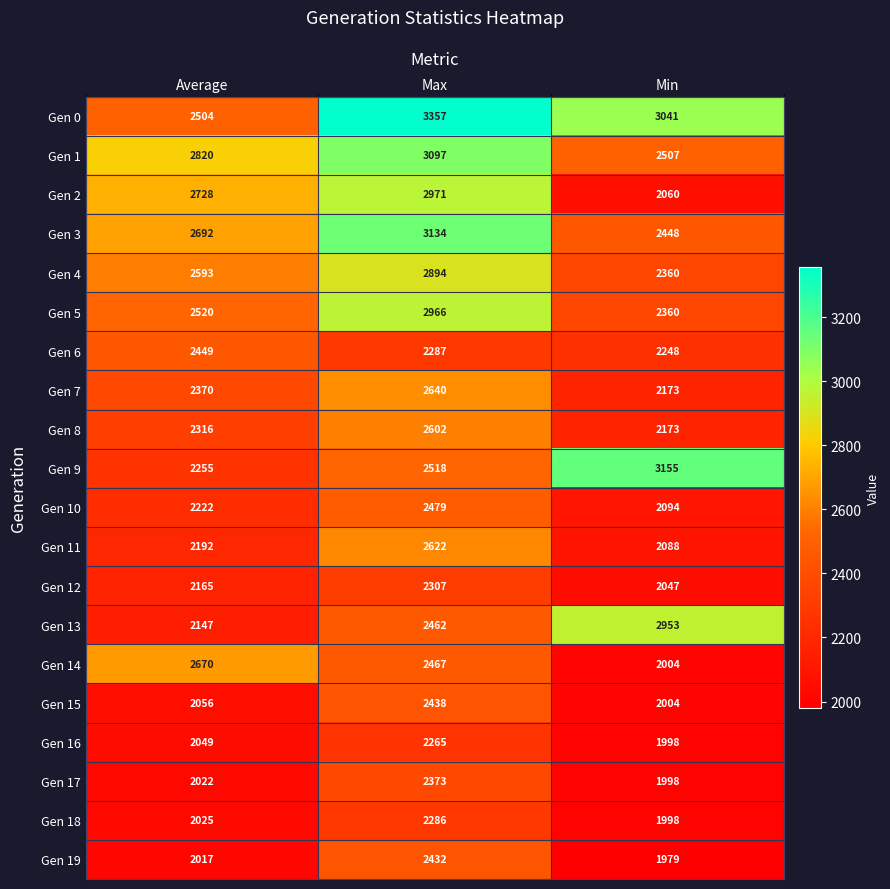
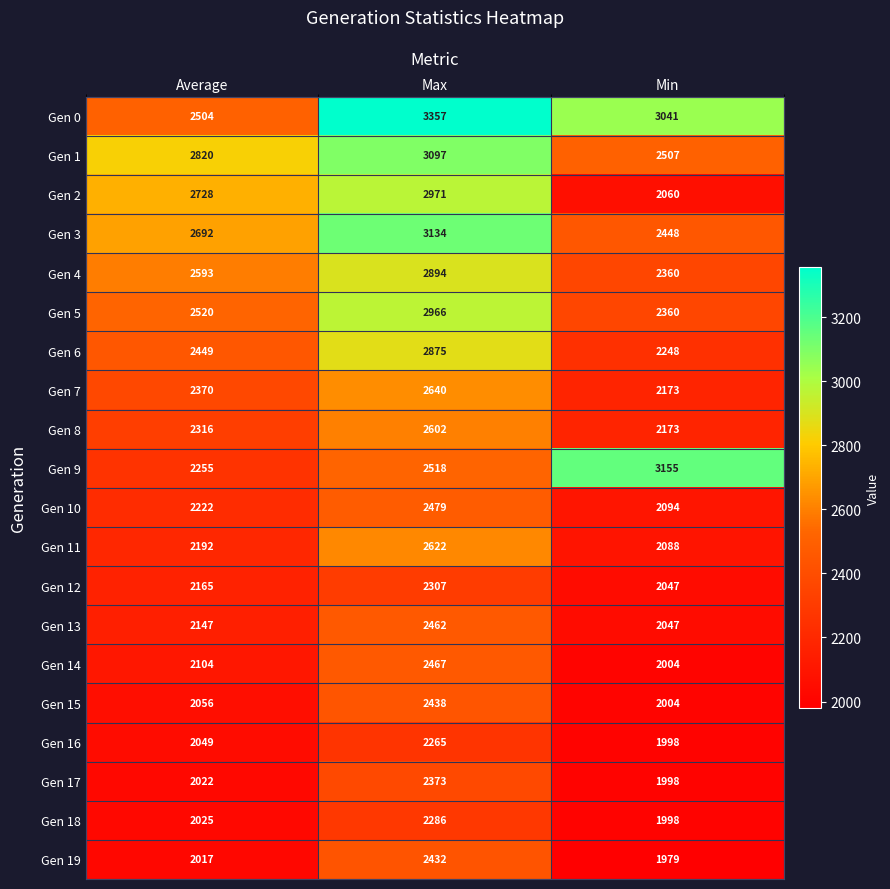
  {
    "Gen 0": {
      "Average": 2504,
      "Max": 3357,
      "Min": 3041
    },
    "Gen 1": {
      "Average": 2820,
      "Max": 3097,
      "Min": 2507
    },
    "Gen 2": {
      "Average": 2728,
      "Max": 2971,
      "Min": 2060
    },
    "Gen 3": {
      "Average": 2692,
      "Max": 3134,
      "Min": 2448
    },
    "Gen 4": {
      "Average": 2593,
      "Max": 2894,
      "Min": 2360
    },
    "Gen 5": {
      "Average": 2520,
      "Max": 2966,
      "Min": 2360
    },
    "Gen 6": {
      "Average": 2449,
-     "Max": 2287,
+     "Max": 2875,
      "Min": 2248
    },
    "Gen 7": {
      "Average": 2370,
      "Max": 2640,
      "Min": 2173
    },
    "Gen 8": {
      "Average": 2316,
      "Max": 2602,
      "Min": 2173
    },
    "Gen 9": {
      "Average": 2255,
      "Max": 2518,
      "Min": 3155
    },
    "Gen 10": {
      "Average": 2222,
      "Max": 2479,
      "Min": 2094
    },
    "Gen 11": {
      "Average": 2192,
      "Max": 2622,
      "Min": 2088
    },
    "Gen 12": {
      "Average": 2165,
      "Max": 2307,
      "Min": 2047
    },
    "Gen 13": {
      "Average": 2147,
      "Max": 2462,
-     "Min": 2953
+     "Min": 2047
    },
    "Gen 14": {
-     "Average": 2670,
+     "Average": 2104,
      "Max": 2467,
      "Min": 2004
    },
    "Gen 15": {
      "Average": 2056,
      "Max": 2438,
      "Min": 2004
    },
    "Gen 16": {
      "Average": 2049,
      "Max": 2265,
      "Min": 1998
    },
    "Gen 17": {
      "Average": 2022,
      "Max": 2373,
      "Min": 1998
    },
    "Gen 18": {
      "Average": 2025,
      "Max": 2286,
      "Min": 1998
    },
    "Gen 19": {
      "Average": 2017,
      "Max": 2432,
      "Min": 1979
    }
  }
